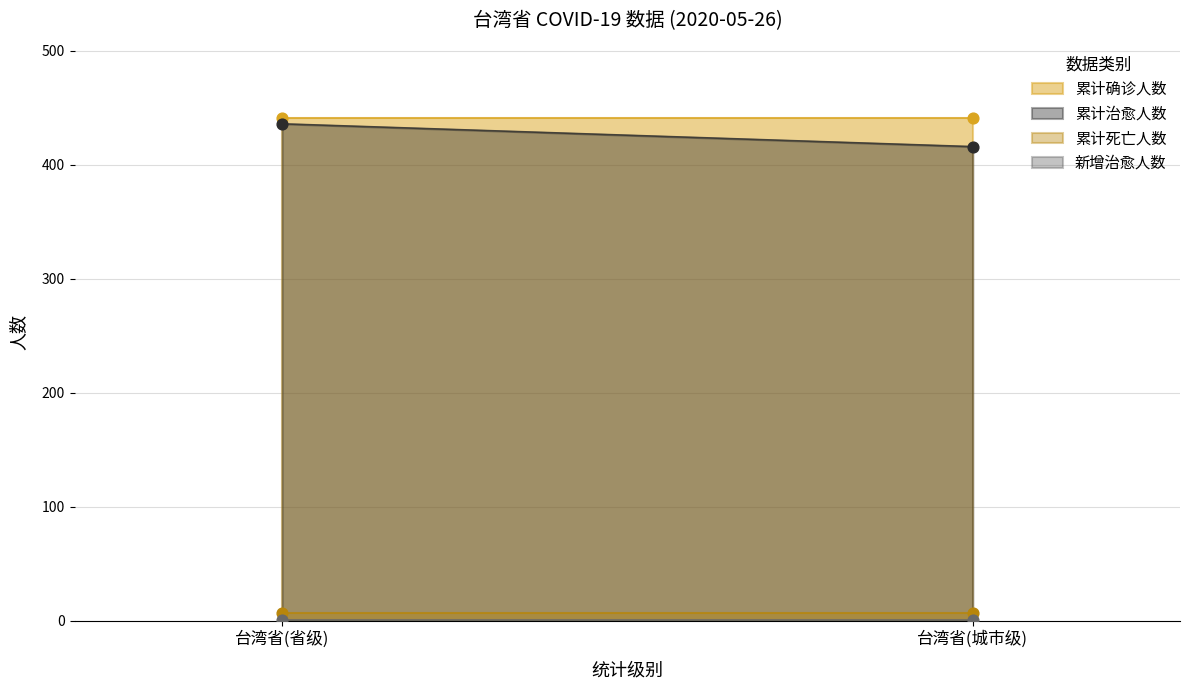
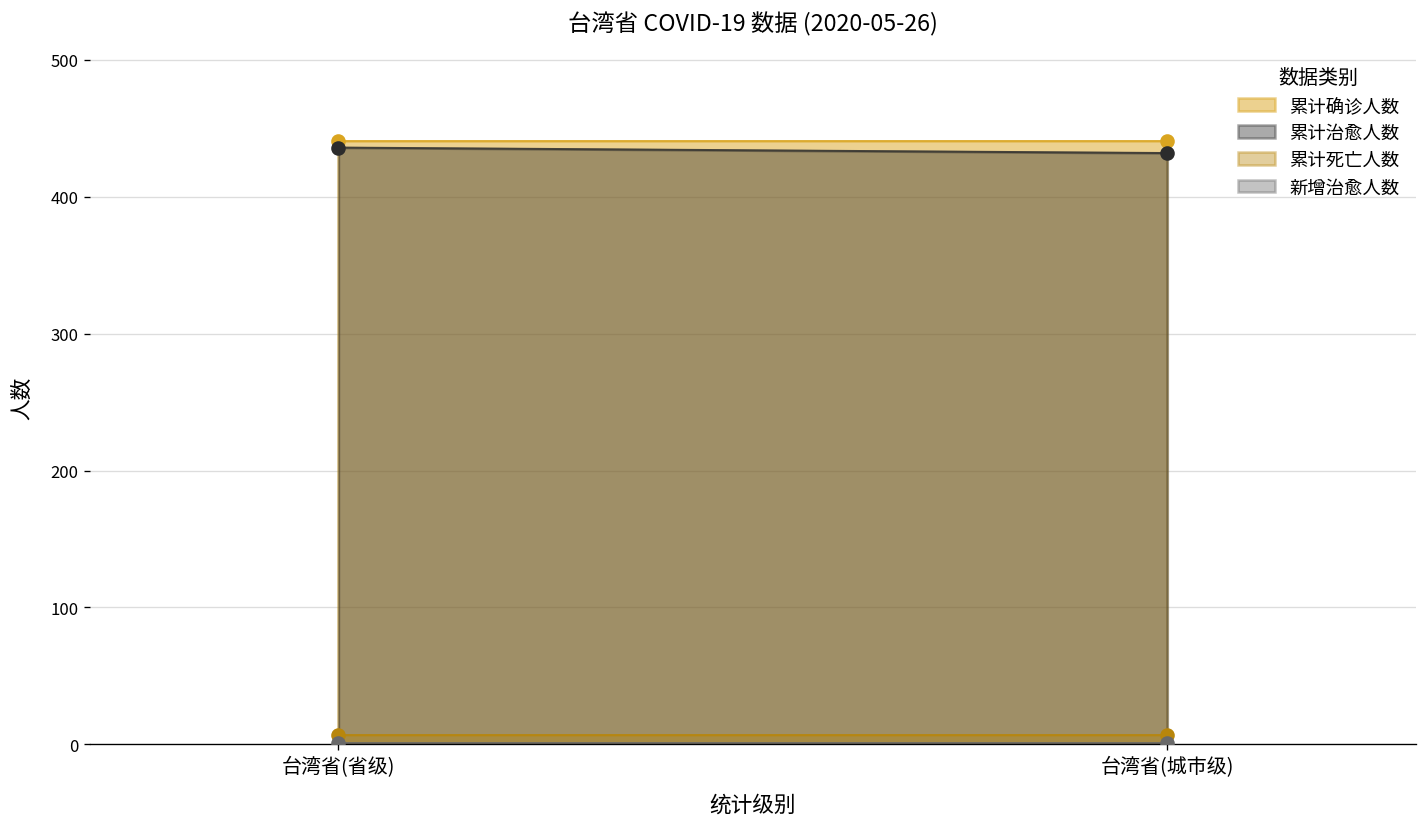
  {
    "累计治愈人数": {
      "台湾省(省级)": 436,
-     "台湾省(城市级)": 416
+     "台湾省(城市级)": 432
    },
    "新增治愈人数": {
      "台湾省(省级)": 1,
      "台湾省(城市级)": 1
    }
  }
